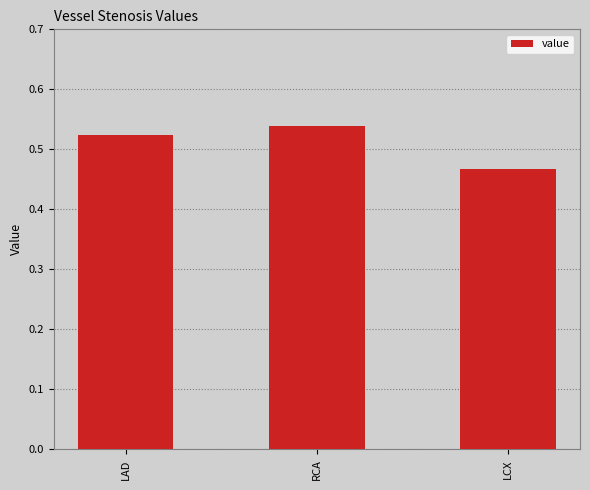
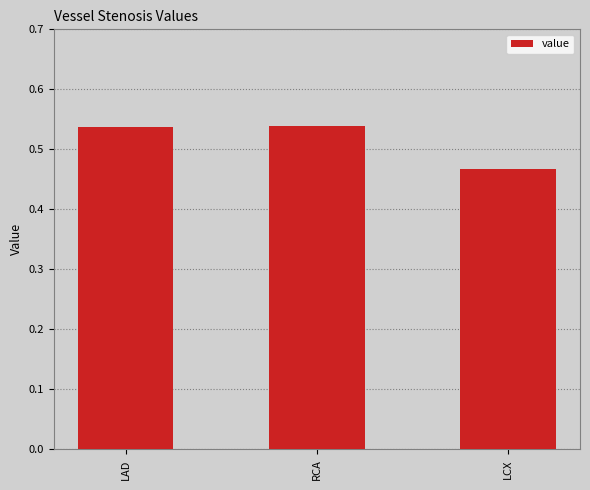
  {
-   "LAD": 0.52,
+   "LAD": 0.54,
    "RCA": 0.54,
    "LCX": 0.47
  }
